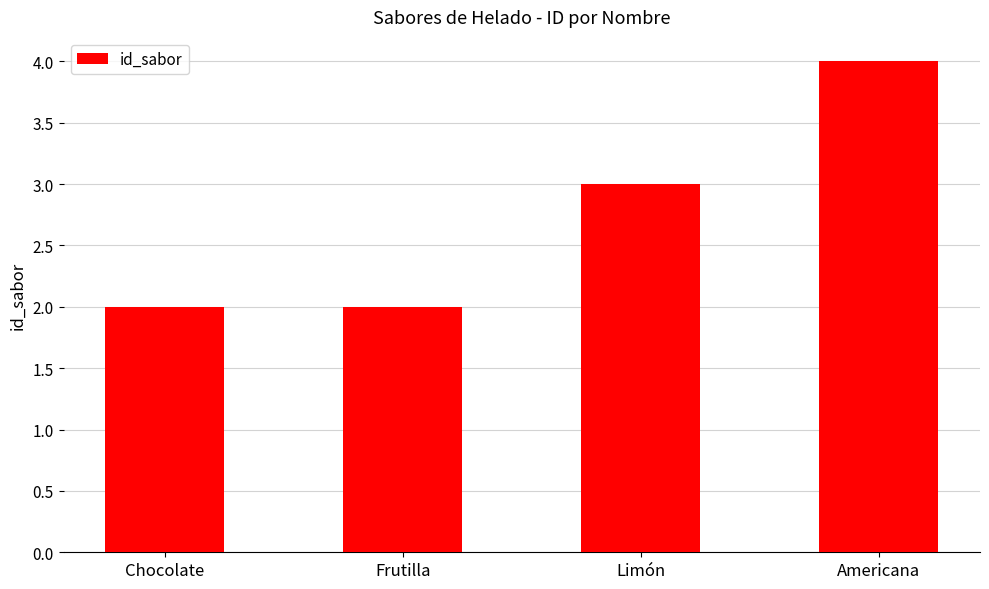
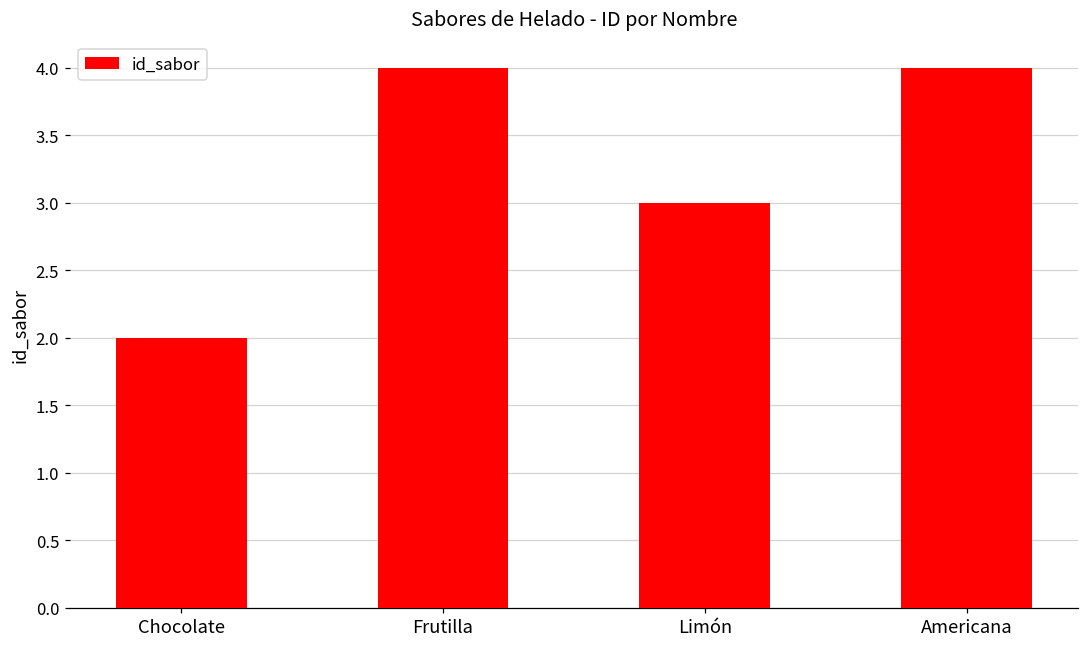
  {
    "Chocolate": 2,
-   "Frutilla": 2,
+   "Frutilla": 4,
    "Limón": 3,
    "Americana": 4
  }
